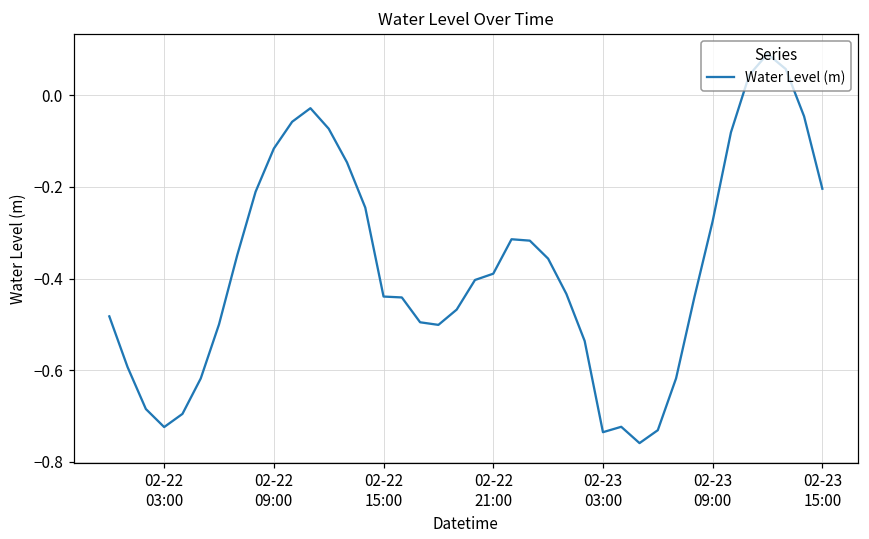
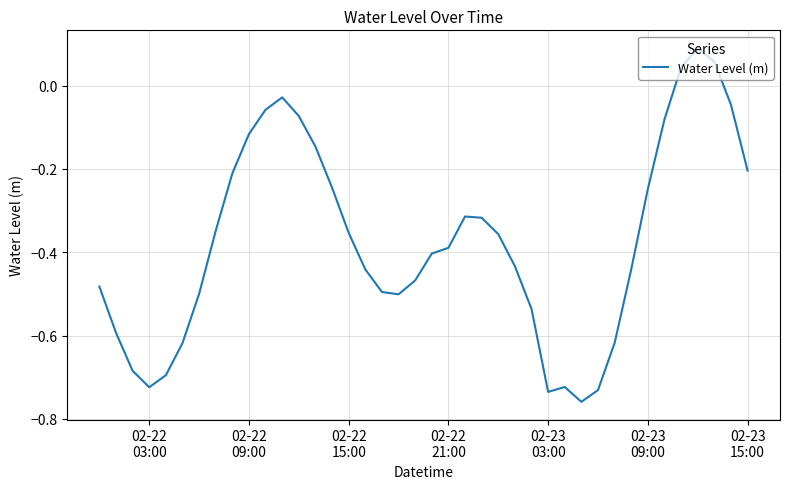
  {
    "02-22 03:00": -0.72,
    "02-22 09:00": -0.12,
-   "02-22 15:00": -0.44,
+   "02-22 15:00": -0.35,
    "02-22 21:00": -0.39,
    "02-23 03:00": -0.74,
-   "02-23 09:00": -0.27,
+   "02-23 09:00": -0.25,
    "02-23 15:00": -0.20
  }
